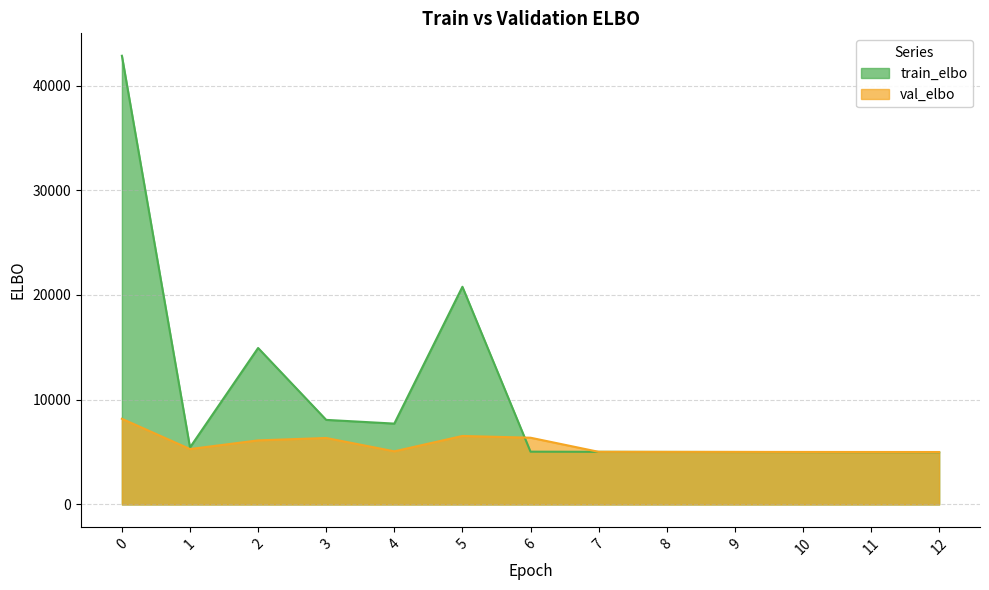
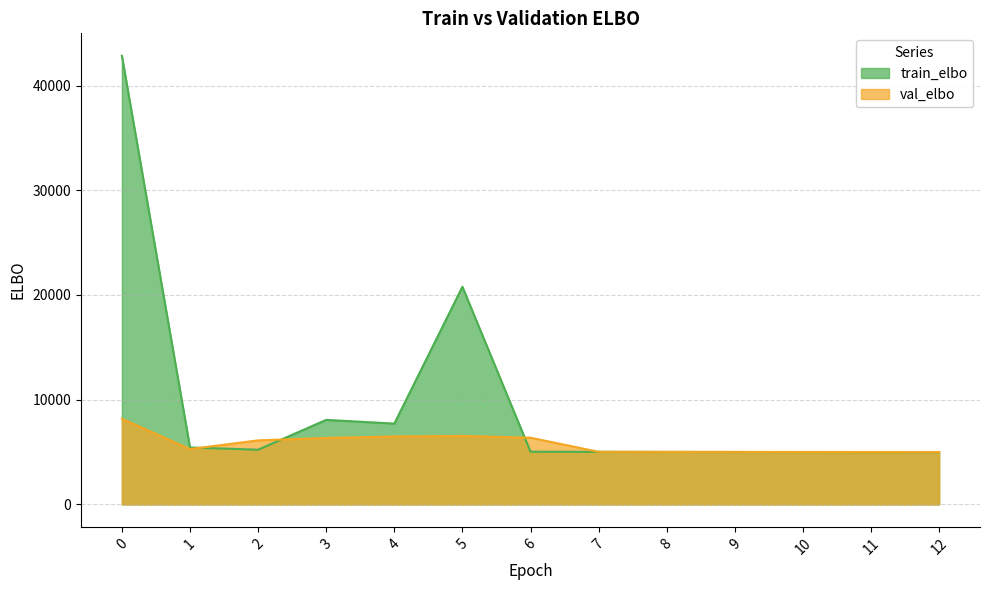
  {
    "train_elbo": {
      "0": 42800,
-     "2": 14900,
+     "2": 5200,
      "3": 8100,
      "4": 7700,
      "5": 20800,
      "6": 5000
    },
    "val_elbo": {
      "0": 8200,
      "2": 6100,
      "3": 6300,
-     "4": 5100,
+     "4": 6500,
      "5": 6500,
      "6": 6400
    }
  }
